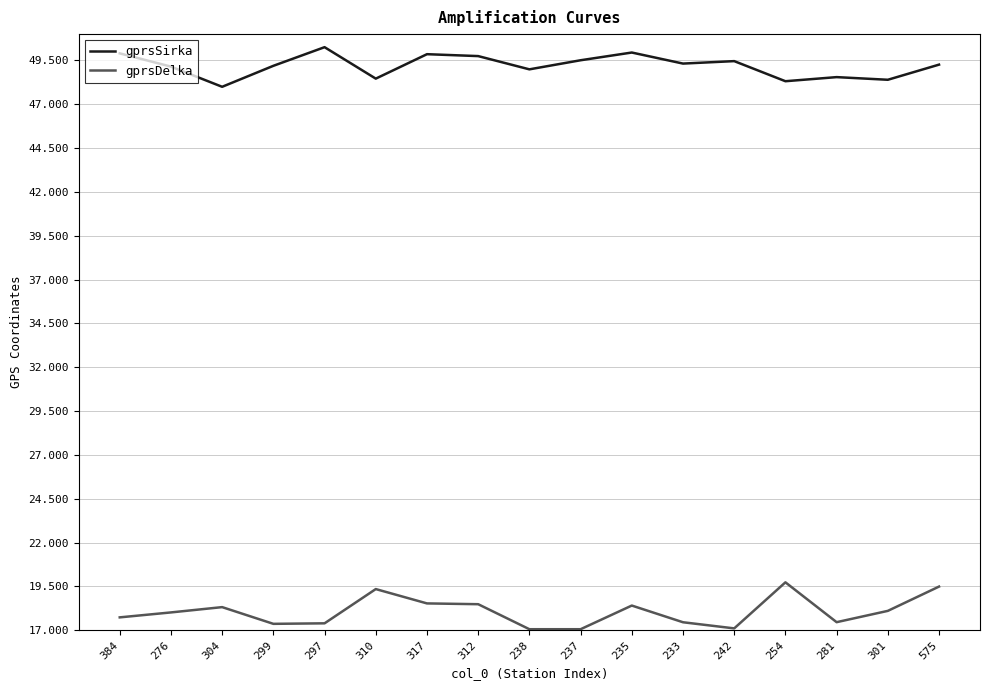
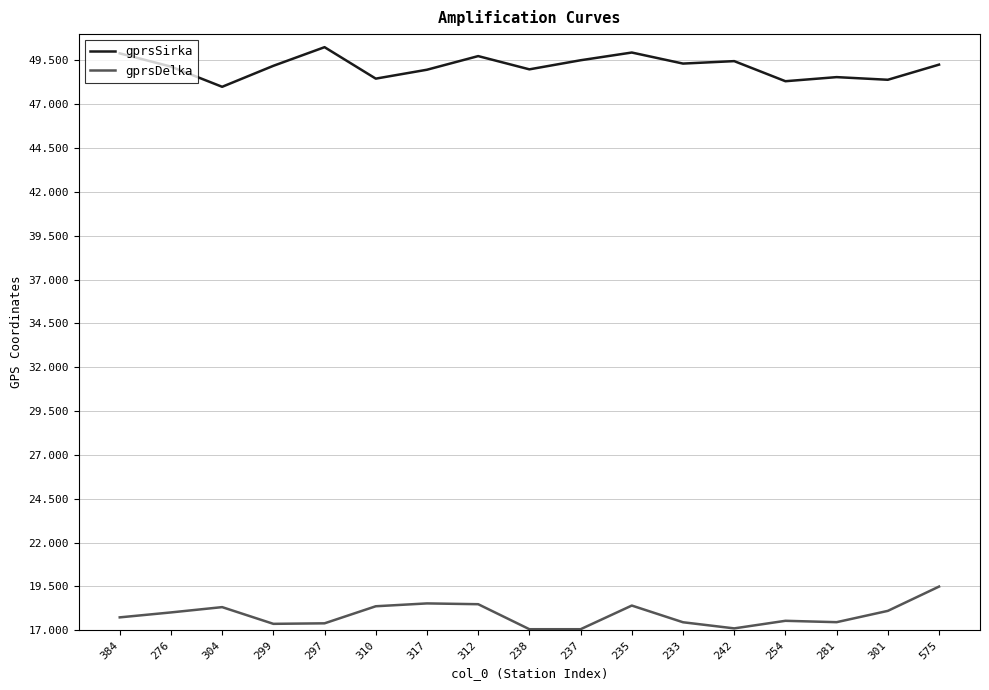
  {
    "gprsSirka": {
      "304": 48.0,
      "299": 49.2,
      "297": 50.3,
      "310": 48.5,
-     "317": 49.9,
+     "317": 49.0,
      "312": 49.7,
      "238": 49.0,
      "237": 49.5,
      "235": 49.9,
      "233": 49.3,
      "242": 49.5,
      "254": 48.3,
      "281": 48.5,
      "301": 48.4,
      "575": 49.3
    },
    "gprsDelka": {
      "384": 17.7,
      "276": 18.0,
      "304": 18.3,
      "299": 17.4,
      "297": 17.4,
-     "310": 19.4,
+     "310": 18.4,
      "317": 18.5,
      "312": 18.5,
      "238": 17.1,
      "237": 17.1,
      "235": 18.4,
      "233": 17.5,
      "242": 17.1,
-     "254": 19.7,
+     "254": 17.5,
      "281": 17.5,
      "301": 18.1,
      "575": 19.5
    }
  }
